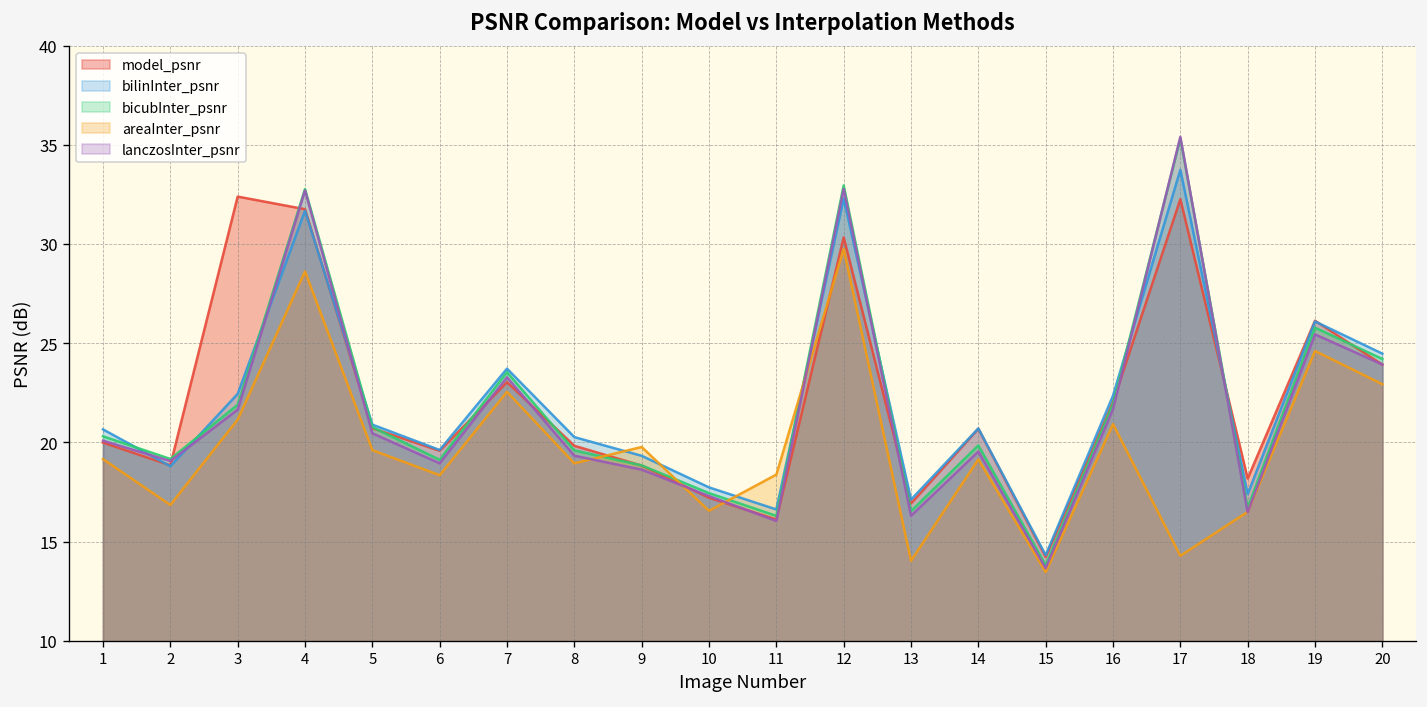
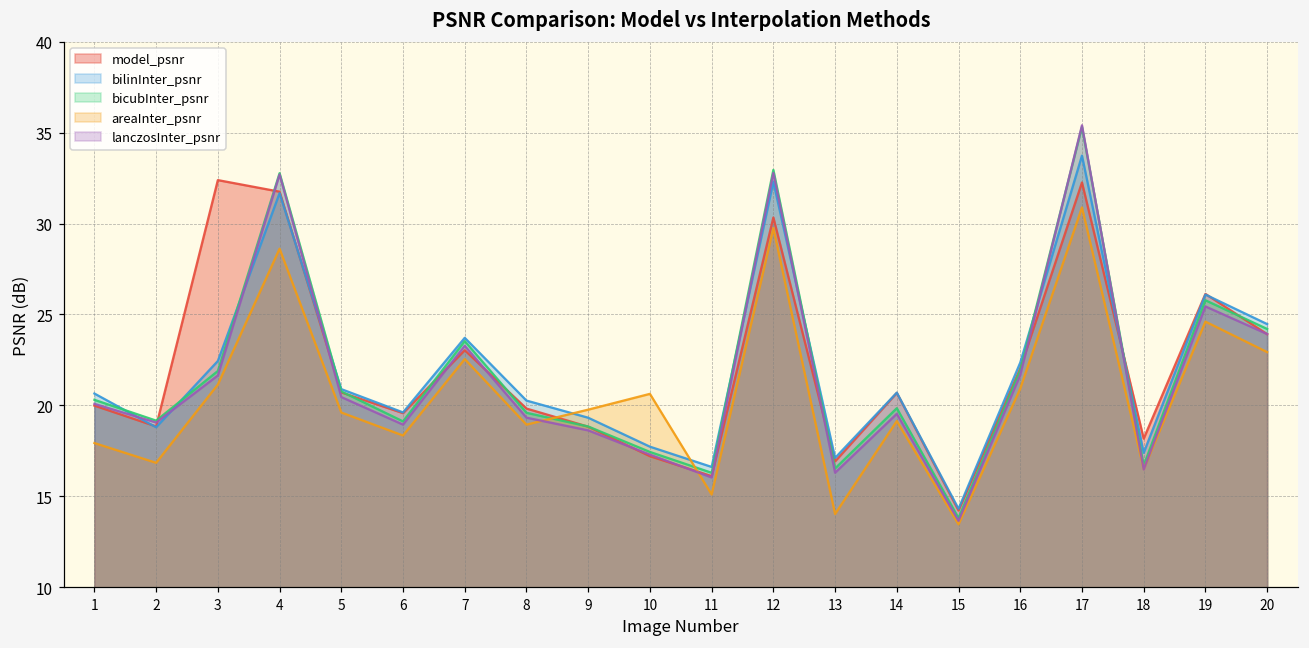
  {
    "model_psnr": {
      "3": 32.4,
      "7": 23.0,
      "8": 19.8,
      "12": 30.3,
      "13": 16.9,
      "17": 32.3,
      "18": 18.2
    },
    "areaInter_psnr": {
-     "1": 19.2,
+     "1": 17.9,
      "2": 16.8,
      "3": 21.1,
      "4": 28.6,
      "5": 19.6,
      "6": 18.3,
      "7": 22.5,
      "8": 18.9,
      "9": 19.8,
-     "10": 16.5,
-     "11": 18.4,
+     "10": 20.6,
+     "11": 15.1,
      "12": 29.8,
      "13": 14.0,
      "14": 19.1,
      "15": 13.5,
      "16": 20.9,
-     "17": 14.3,
+     "17": 30.9,
      "19": 24.6,
      "20": 22.9
    }
  }
